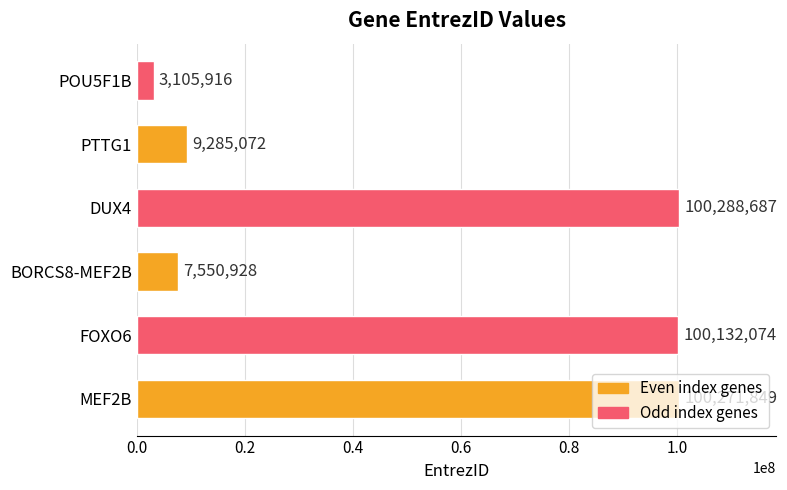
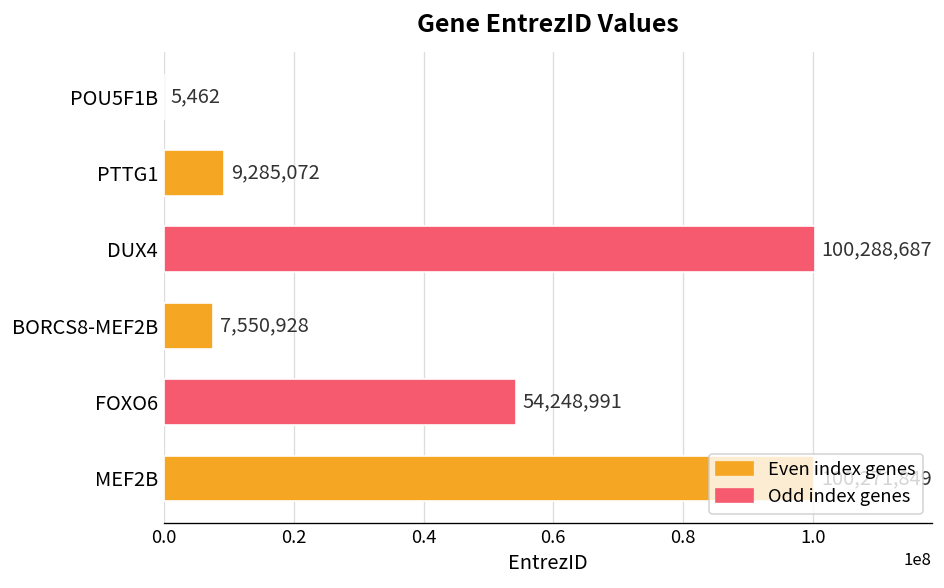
  {
-   "POU5F1B": "3,105,916",
+   "POU5F1B": "5,462",
    "PTTG1": "9,285,072",
    "DUX4": "100,288,687",
    "BORCS8-MEF2B": "7,550,928",
-   "FOXO6": "100,132,074"
+   "FOXO6": "54,248,991"
  }
